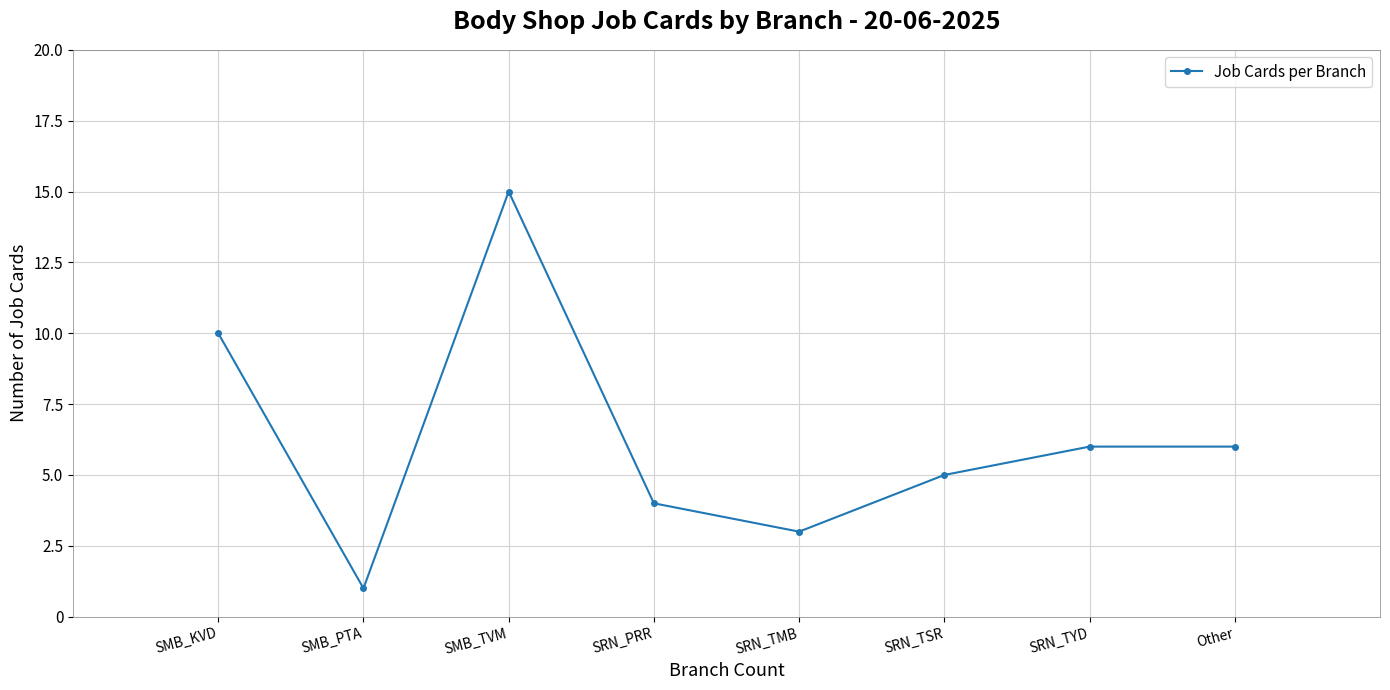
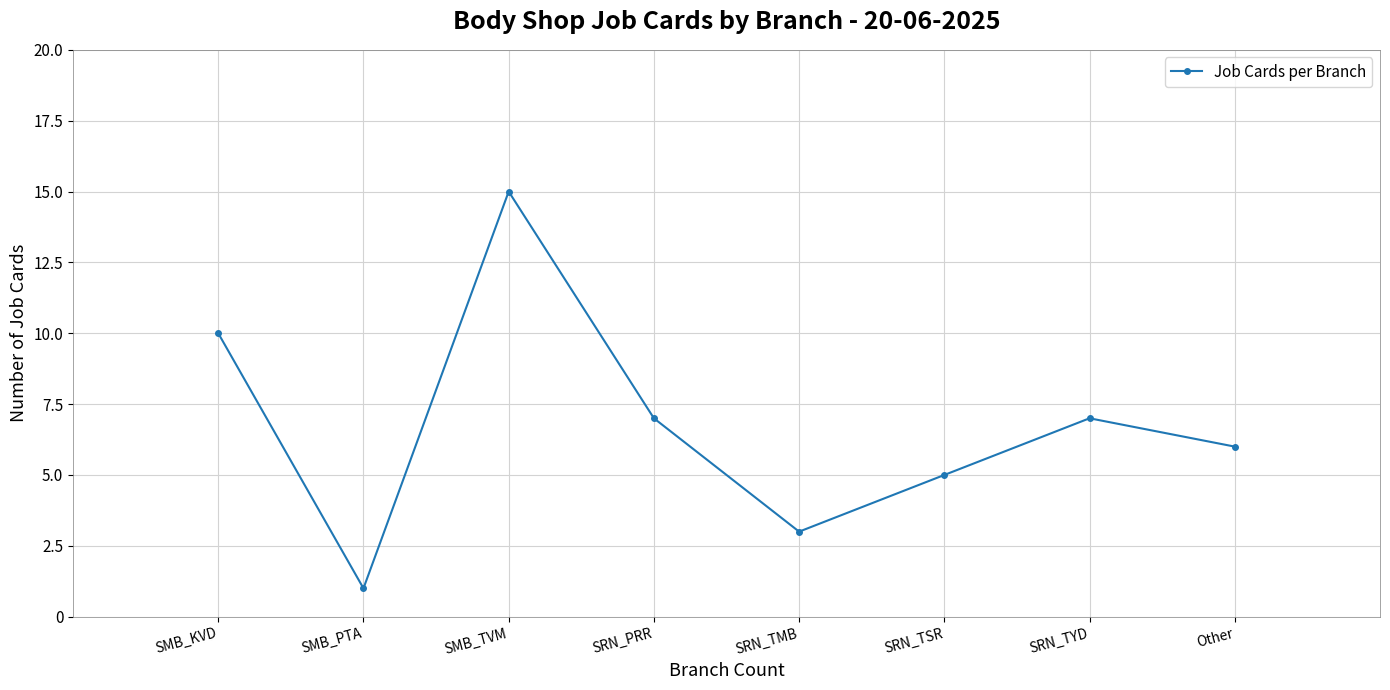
  {
    "SMB_KVD": 10,
    "SMB_PTA": 1,
    "SMB_TVM": 15,
-   "SRN_PRR": 4,
+   "SRN_PRR": 7,
    "SRN_TMB": 3,
    "SRN_TSR": 5,
-   "SRN_TYD": 6,
+   "SRN_TYD": 7,
    "Other": 6
  }
